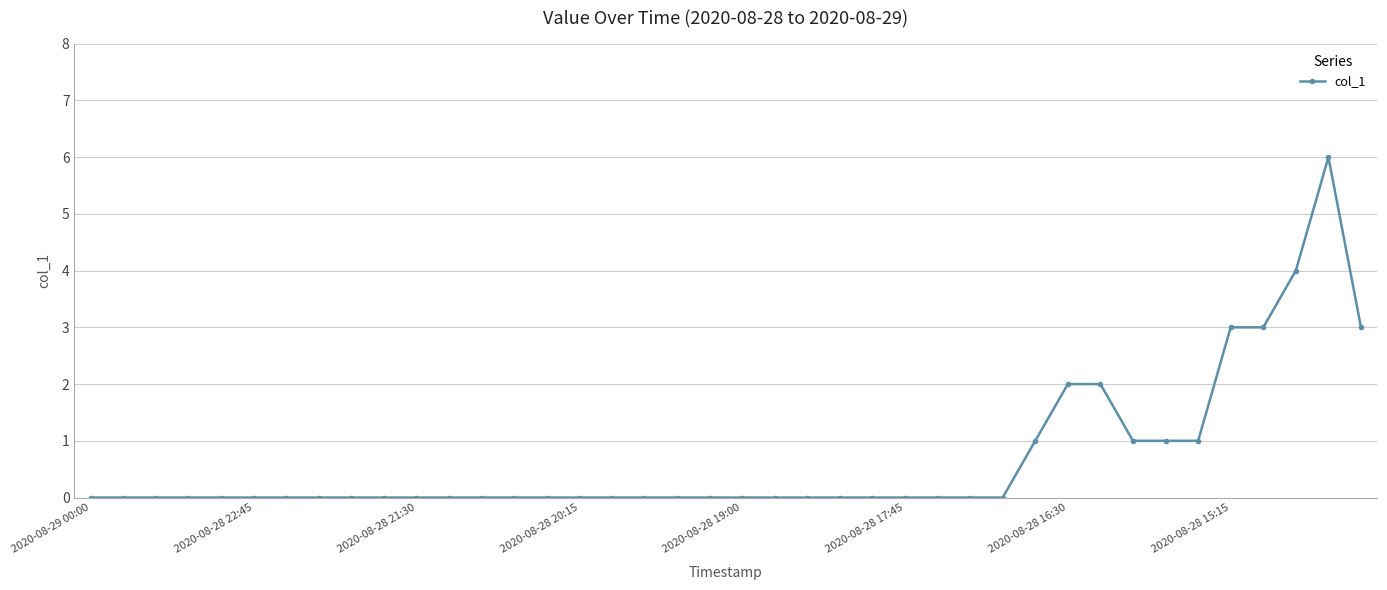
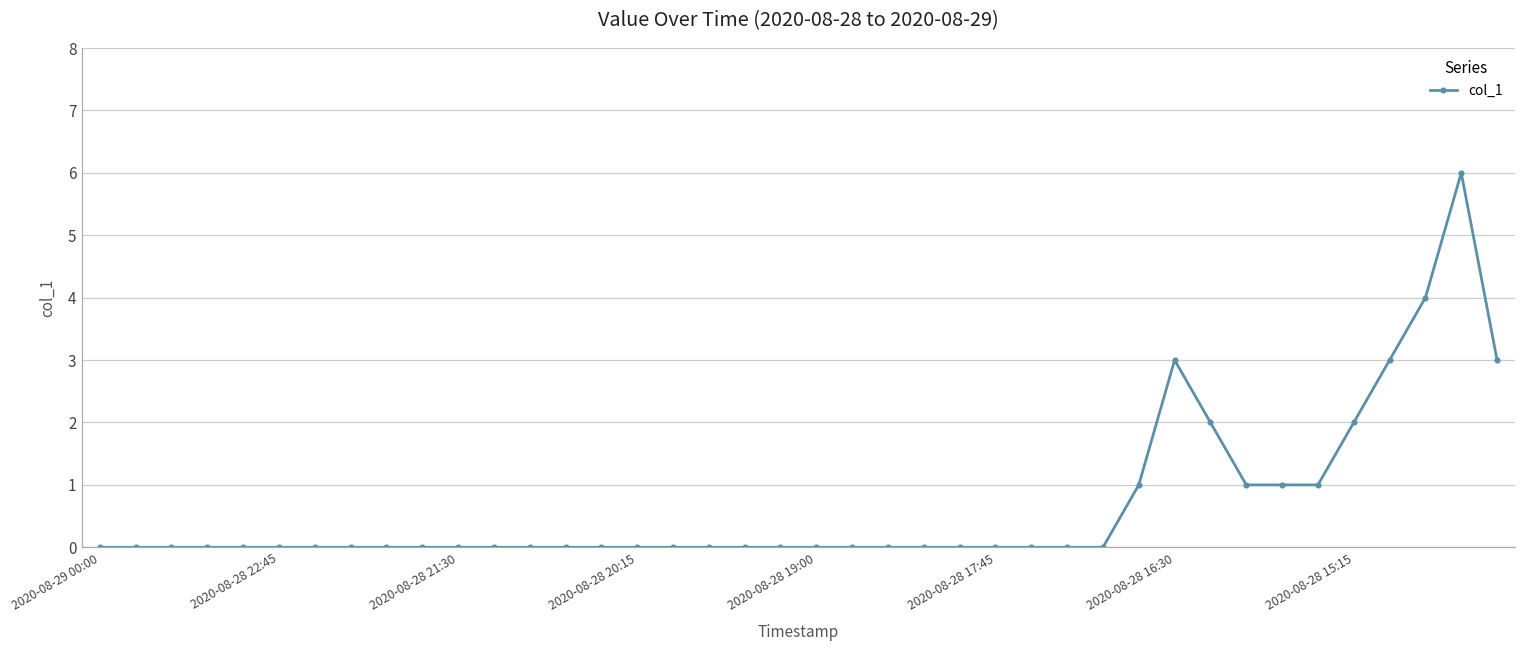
  {
    "2020-08-29 00:00": 0,
    "2020-08-28 22:45": 0,
    "2020-08-28 21:30": 0,
    "2020-08-28 20:15": 0,
    "2020-08-28 19:00": 0,
    "2020-08-28 17:45": 0,
-   "2020-08-28 16:30": 2,
-   "2020-08-28 15:15": 3
+   "2020-08-28 16:30": 3,
+   "2020-08-28 15:15": 2
  }
